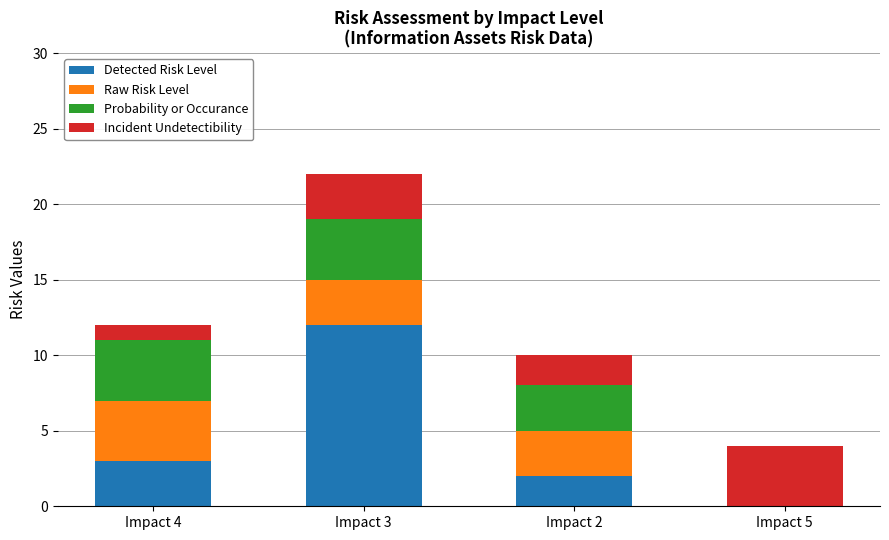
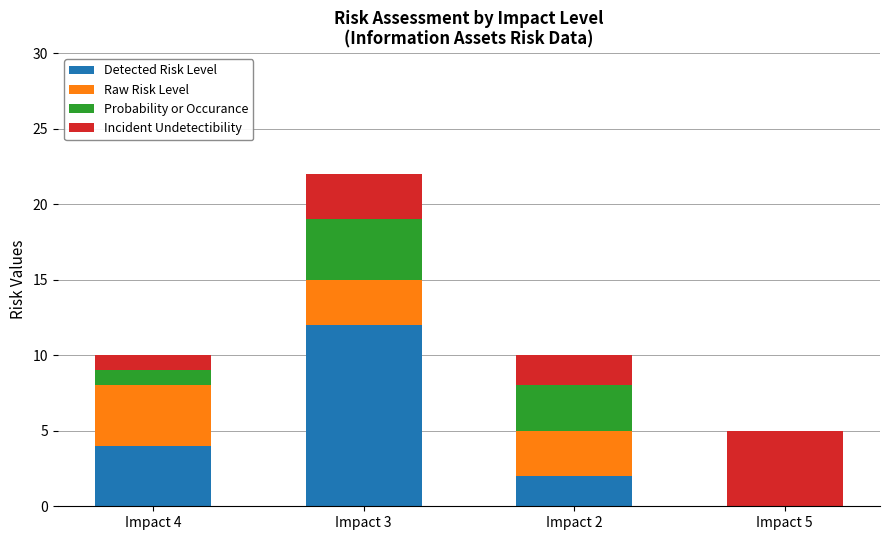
  {
    "Detected Risk Level": {
-     "Impact 4": 3,
+     "Impact 4": 4,
      "Impact 3": 12,
      "Impact 2": 2,
      "Impact 5": 0
    },
    "Raw Risk Level": {
      "Impact 4": 4,
      "Impact 3": 3,
      "Impact 2": 3,
      "Impact 5": 0
    },
    "Probability or Occurance": {
-     "Impact 4": 4,
+     "Impact 4": 1,
      "Impact 3": 4,
      "Impact 2": 3,
      "Impact 5": 0
    },
    "Incident Undetectibility": {
      "Impact 4": 1,
      "Impact 3": 3,
      "Impact 2": 2,
-     "Impact 5": 4
+     "Impact 5": 5
    }
  }
